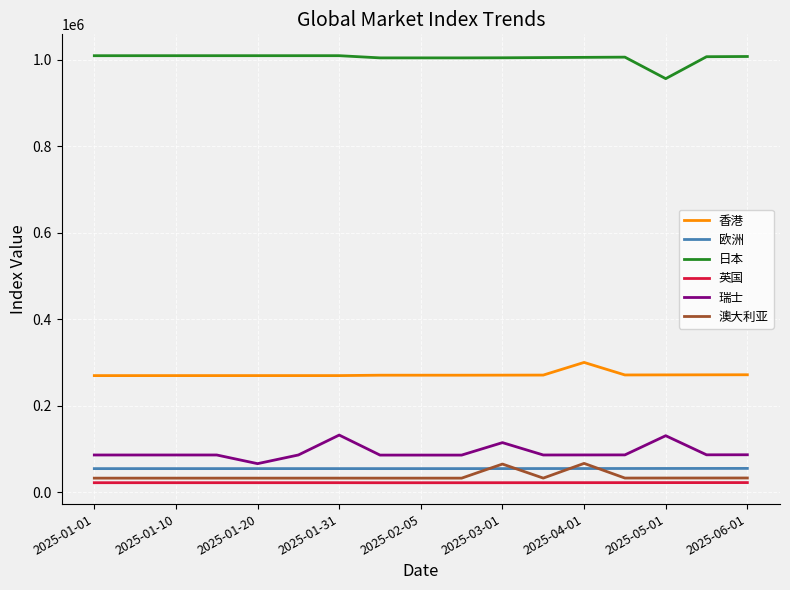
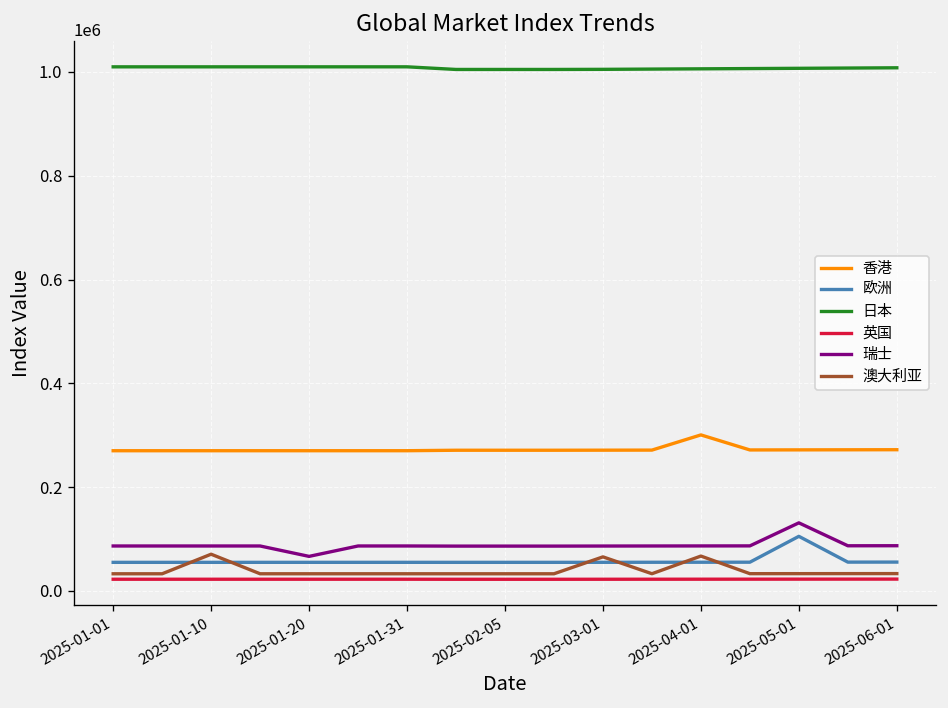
  {
    "香港": {
      "2025-01-01": 270000,
      "2025-01-10": 270000,
      "2025-01-20": 270000,
      "2025-01-31": 270000,
      "2025-02-05": 270000,
      "2025-03-01": 270000,
      "2025-04-01": 300000,
      "2025-05-01": 270000,
      "2025-06-01": 270000
    },
    "欧洲": {
      "2025-01-01": 60000,
      "2025-01-10": 60000,
      "2025-01-20": 60000,
      "2025-01-31": 60000,
      "2025-02-05": 60000,
      "2025-03-01": 60000,
      "2025-04-01": 60000,
-     "2025-05-01": 60000,
+     "2025-05-01": 110000,
      "2025-06-01": 60000
    },
    "日本": {
      "2025-01-01": 1010000,
      "2025-01-10": 1010000,
      "2025-01-20": 1010000,
      "2025-01-31": 1010000,
      "2025-02-05": 1000000,
      "2025-03-01": 1010000,
      "2025-04-01": 1010000,
-     "2025-05-01": 960000,
+     "2025-05-01": 1010000,
      "2025-06-01": 1010000
    },
    "英国": {
      "2025-01-01": 20000,
      "2025-01-10": 20000,
      "2025-01-20": 20000,
      "2025-01-31": 20000,
      "2025-02-05": 20000,
      "2025-03-01": 20000,
      "2025-04-01": 20000,
      "2025-05-01": 20000,
      "2025-06-01": 20000
    },
    "瑞士": {
      "2025-01-01": 90000,
      "2025-01-10": 90000,
      "2025-01-20": 70000,
-     "2025-01-31": 130000,
+     "2025-01-31": 90000,
      "2025-02-05": 90000,
-     "2025-03-01": 120000,
+     "2025-03-01": 90000,
      "2025-04-01": 90000,
      "2025-05-01": 130000,
      "2025-06-01": 90000
    },
    "澳大利亚": {
      "2025-01-01": 30000,
-     "2025-01-10": 30000,
+     "2025-01-10": 70000,
      "2025-01-20": 30000,
      "2025-01-31": 30000,
      "2025-02-05": 30000,
      "2025-03-01": 70000,
      "2025-04-01": 70000,
      "2025-05-01": 30000,
      "2025-06-01": 30000
    }
  }
